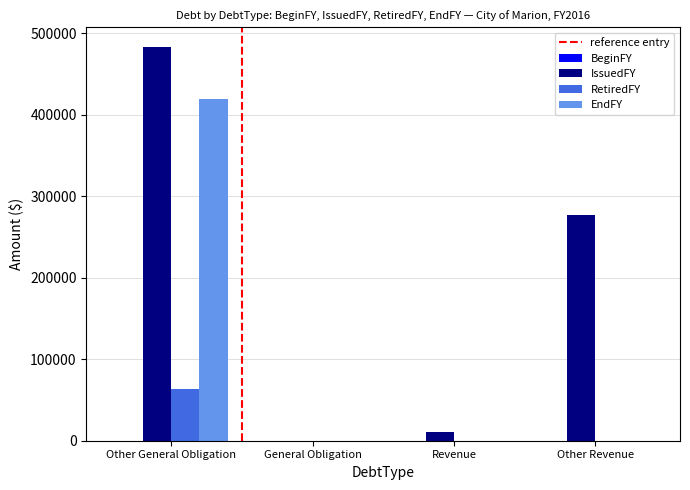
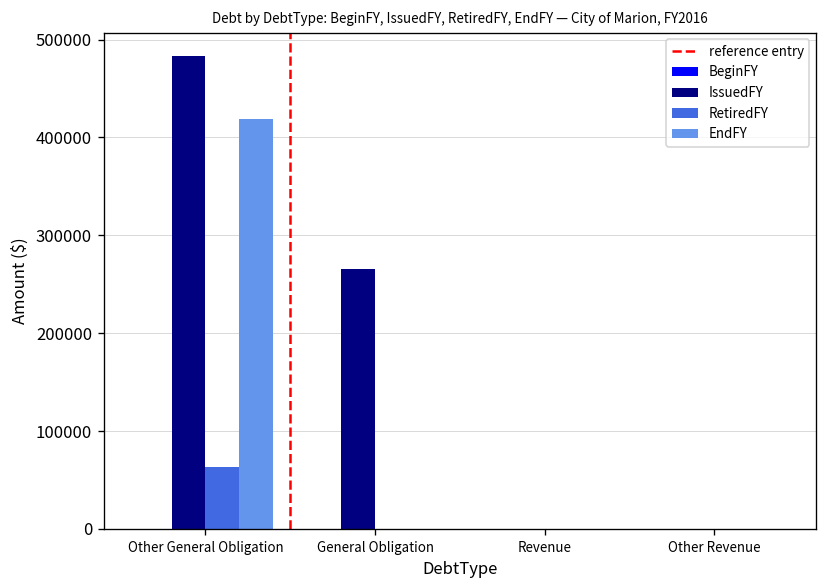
  {
    "BeginFY": {
      "Other General Obligation": 0,
      "General Obligation": 0,
      "Revenue": 0,
      "Other Revenue": 0
    },
    "IssuedFY": {
      "Other General Obligation": 480000,
-     "General Obligation": 0,
-     "Revenue": 10000,
-     "Other Revenue": 280000
+     "General Obligation": 270000,
+     "Revenue": 0,
+     "Other Revenue": 0
    }
  }
